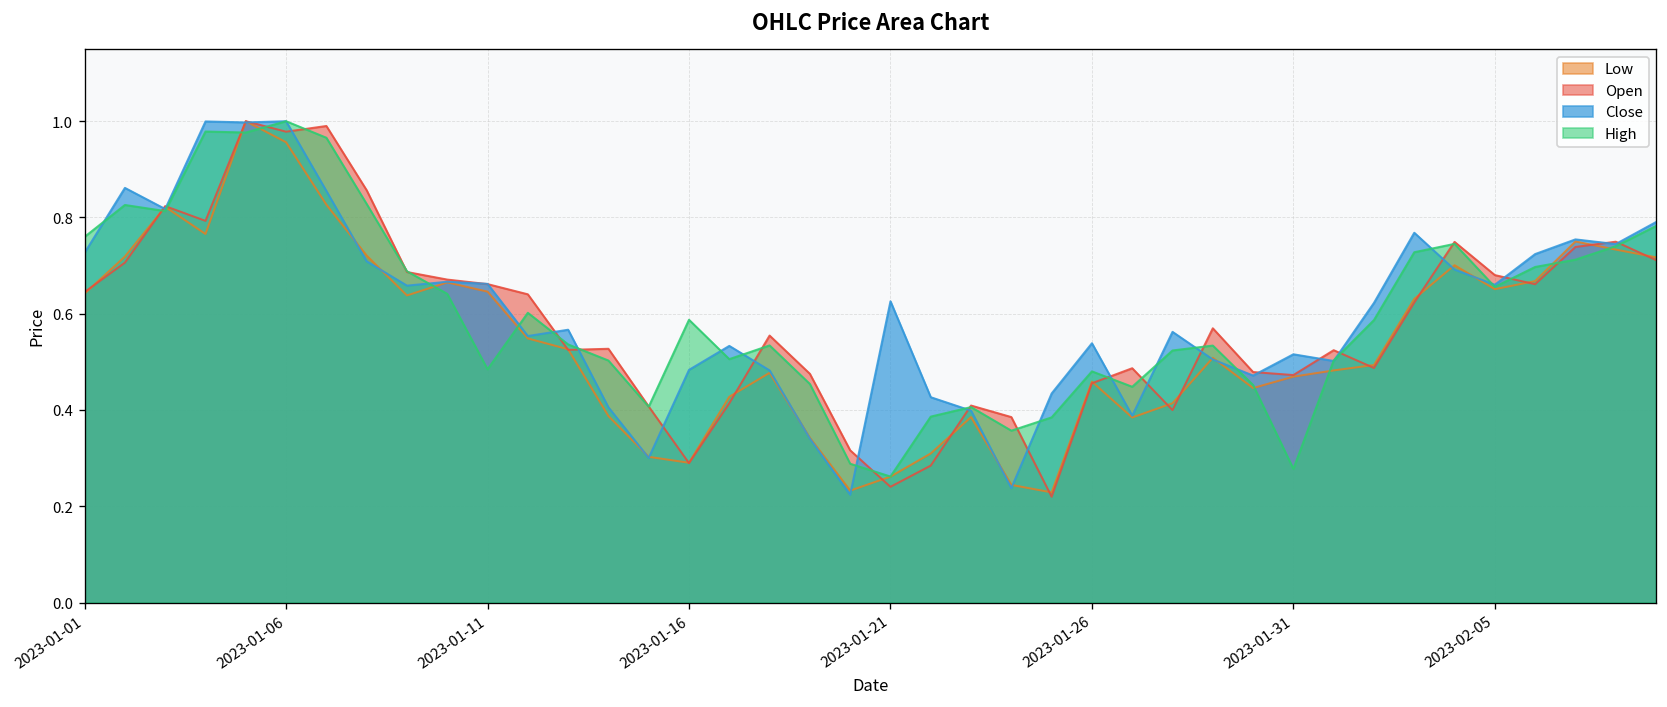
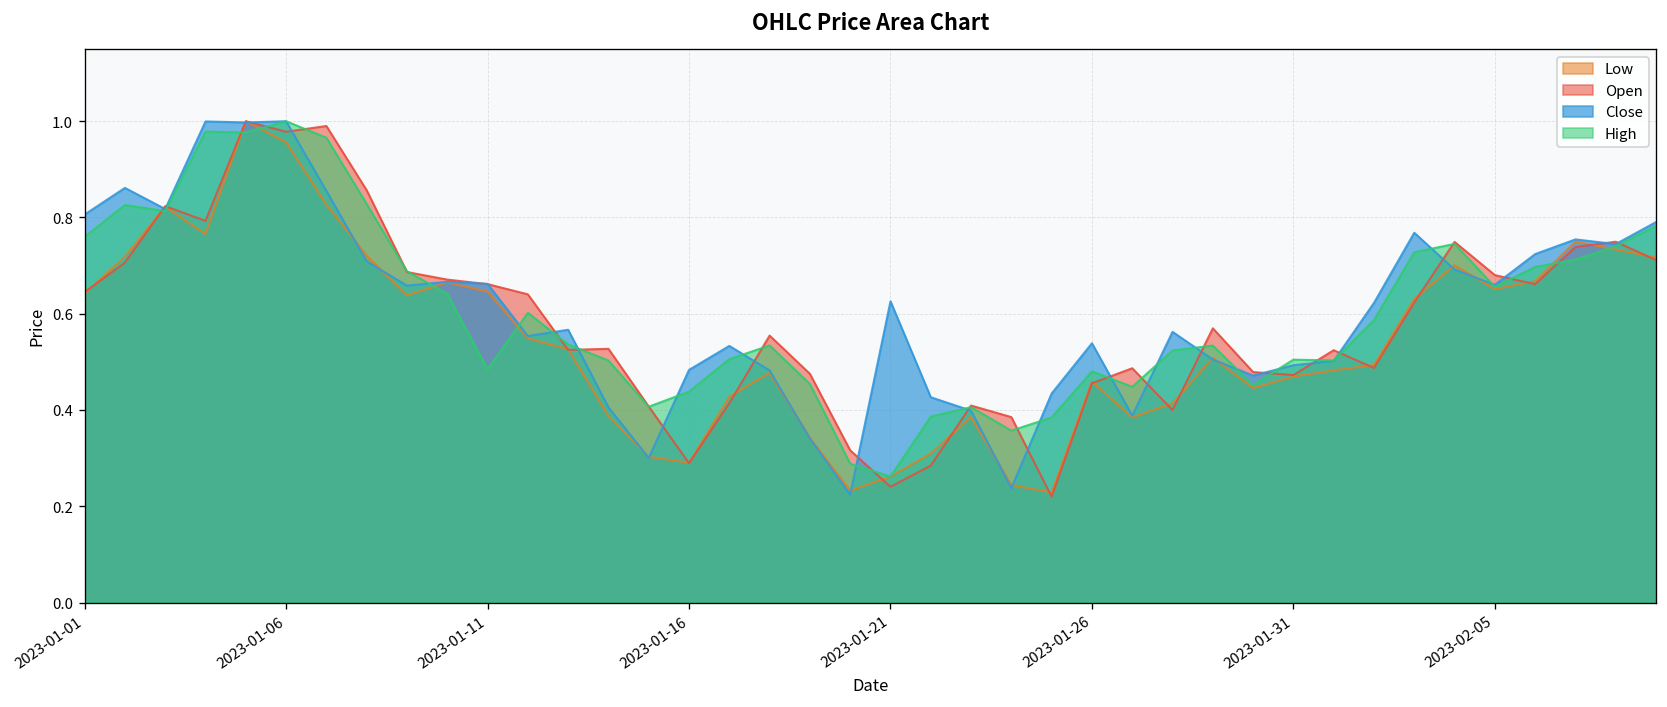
  {
    "Close": {
-     "2023-01-01": 0.73,
+     "2023-01-01": 0.81,
      "2023-01-16": 0.48,
      "2023-01-21": 0.63,
      "2023-01-26": 0.54,
-     "2023-01-31": 0.52
+     "2023-01-31": 0.49
    },
    "High": {
      "2023-01-01": 0.76,
      "2023-01-11": 0.48,
-     "2023-01-16": 0.59,
+     "2023-01-16": 0.44,
      "2023-01-26": 0.48,
-     "2023-01-31": 0.28
+     "2023-01-31": 0.50
    }
  }
